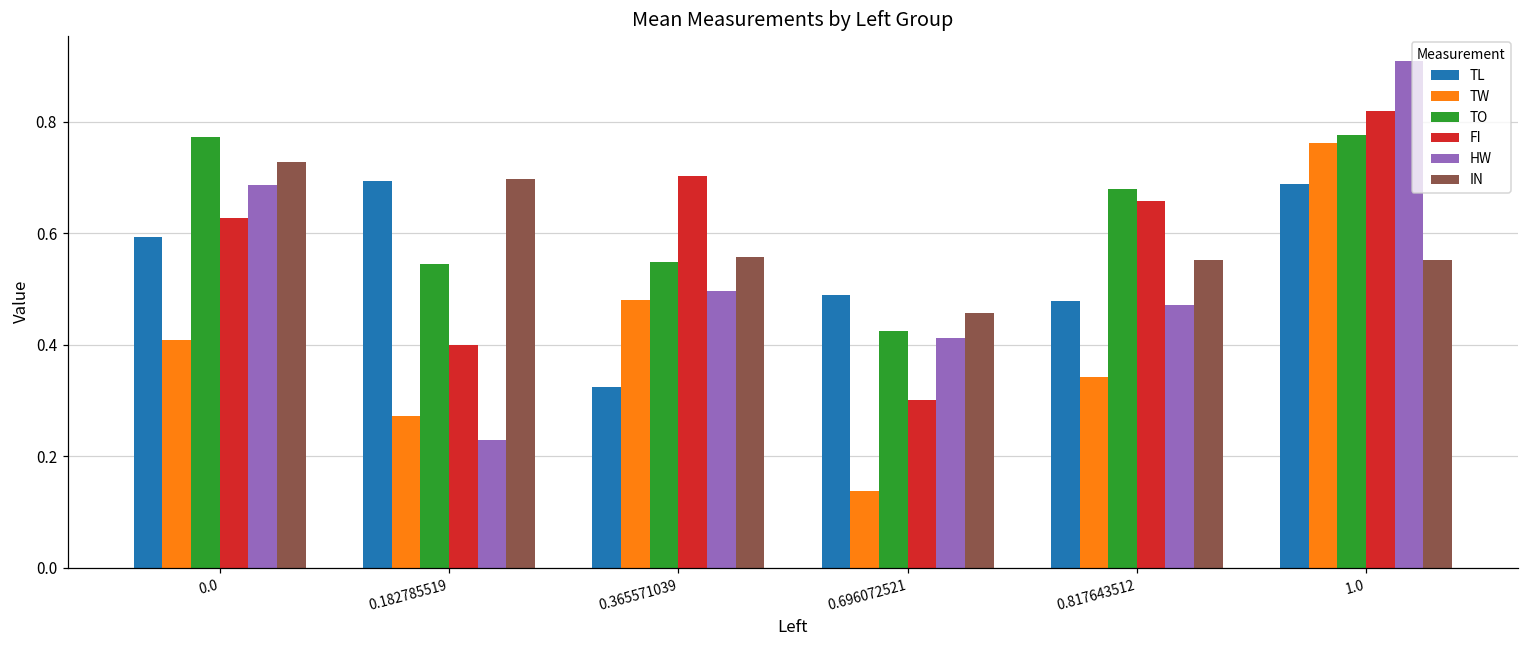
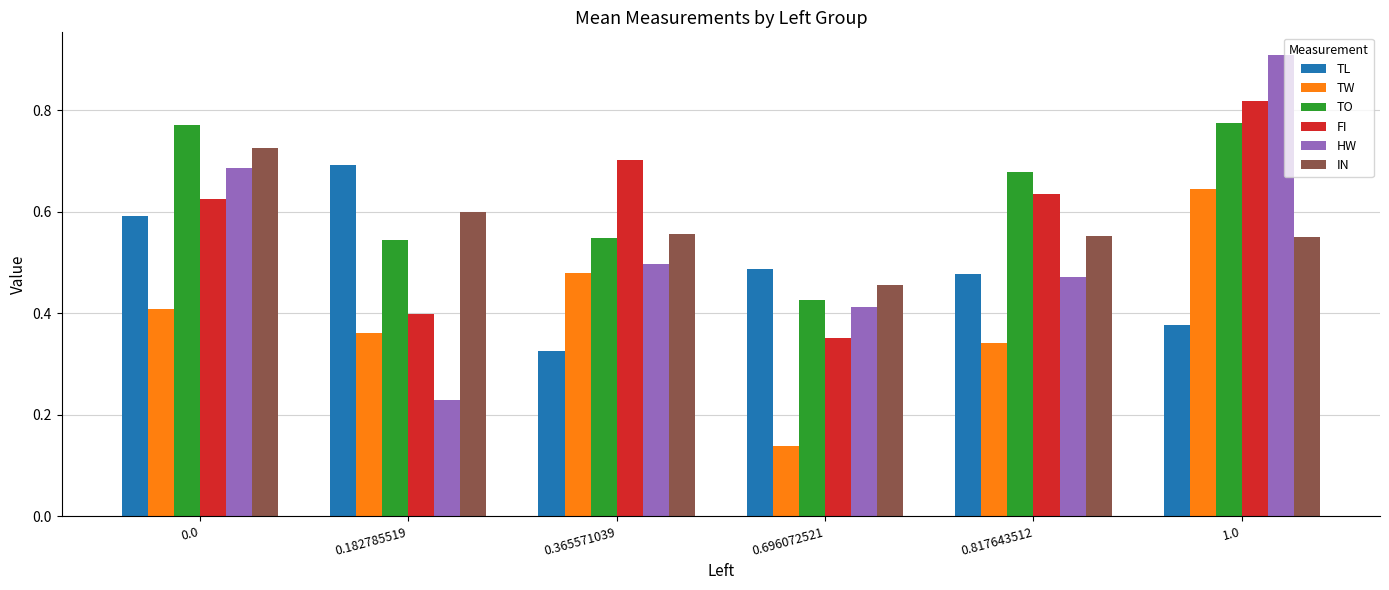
  {
    "TL": {
      "0.0": 0.59,
      "0.182785519": 0.69,
      "0.365571039": 0.32,
      "0.696072521": 0.49,
      "0.817643512": 0.48,
-     "1.0": 0.69
+     "1.0": 0.38
    },
    "TW": {
      "0.0": 0.41,
-     "0.182785519": 0.27,
+     "0.182785519": 0.36,
      "0.365571039": 0.48,
      "0.696072521": 0.14,
      "0.817643512": 0.34,
-     "1.0": 0.76
+     "1.0": 0.65
    },
    "TO": {
      "0.0": 0.77,
      "0.182785519": 0.55,
      "0.365571039": 0.55,
      "0.696072521": 0.43,
      "0.817643512": 0.68,
      "1.0": 0.78
    },
    "FI": {
      "0.0": 0.63,
      "0.182785519": 0.40,
      "0.365571039": 0.70,
-     "0.696072521": 0.30,
-     "0.817643512": 0.66,
+     "0.696072521": 0.35,
+     "0.817643512": 0.64,
      "1.0": 0.82
    },
    "HW": {
      "0.0": 0.69,
      "0.182785519": 0.23,
      "0.365571039": 0.50,
      "0.696072521": 0.41,
      "0.817643512": 0.47,
      "1.0": 0.91
    },
    "IN": {
      "0.0": 0.73,
-     "0.182785519": 0.70,
+     "0.182785519": 0.60,
      "0.365571039": 0.56,
      "0.696072521": 0.46,
      "0.817643512": 0.55,
      "1.0": 0.55
    }
  }
